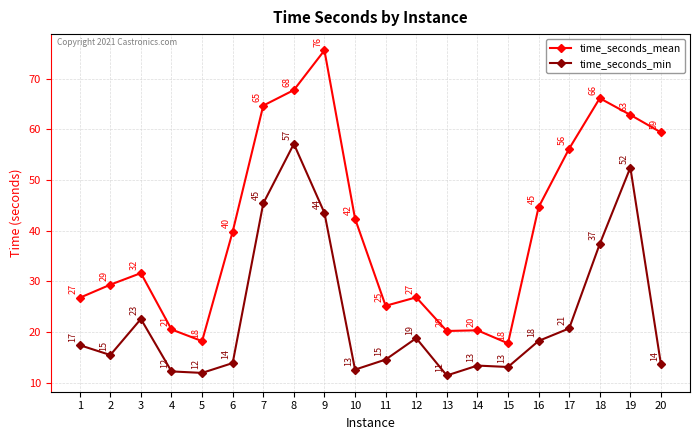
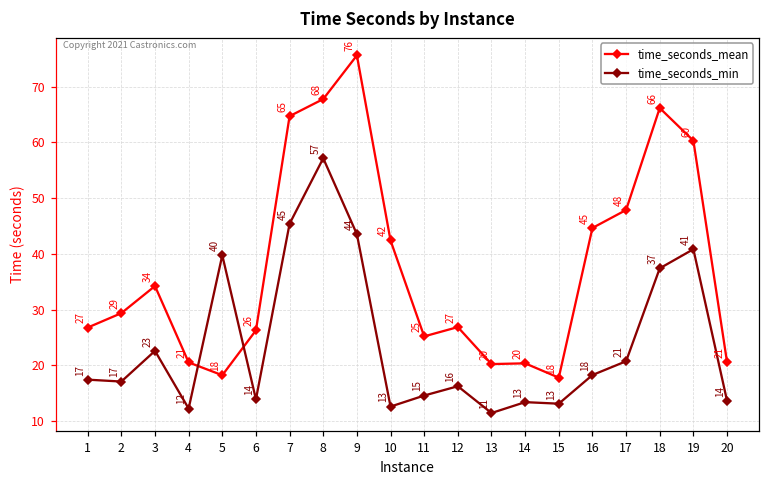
  {
    "time_seconds_mean": {
      "1": 27,
      "2": 29,
-     "3": 32,
+     "3": 34,
      "4": 21,
      "5": 18,
-     "6": 40,
+     "6": 26,
      "7": 65,
      "8": 68,
      "9": 76,
      "10": 42,
      "11": 25,
      "12": 27,
      "13": 20,
      "14": 20,
      "15": 18,
      "16": 45,
-     "17": 56,
+     "17": 48,
      "18": 66,
-     "19": 63,
-     "20": 59
+     "19": 60,
+     "20": 21
    },
    "time_seconds_min": {
      "1": 17,
-     "2": 15,
+     "2": 17,
      "3": 23,
      "4": 12,
-     "5": 12,
+     "5": 40,
      "6": 14,
      "7": 45,
      "8": 57,
      "9": 44,
      "10": 13,
      "11": 15,
-     "12": 19,
+     "12": 16,
      "13": 11,
      "14": 13,
      "15": 13,
      "16": 18,
      "17": 21,
      "18": 37,
-     "19": 52,
+     "19": 41,
      "20": 14
    }
  }
